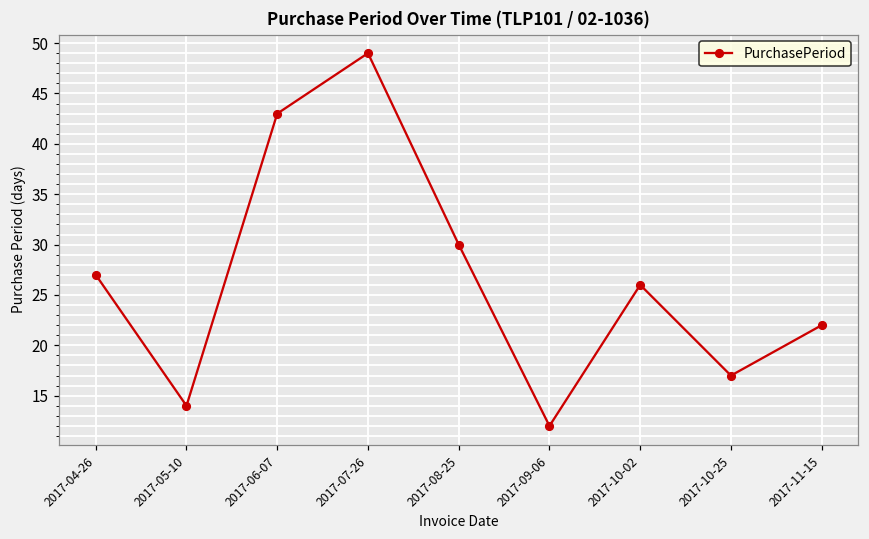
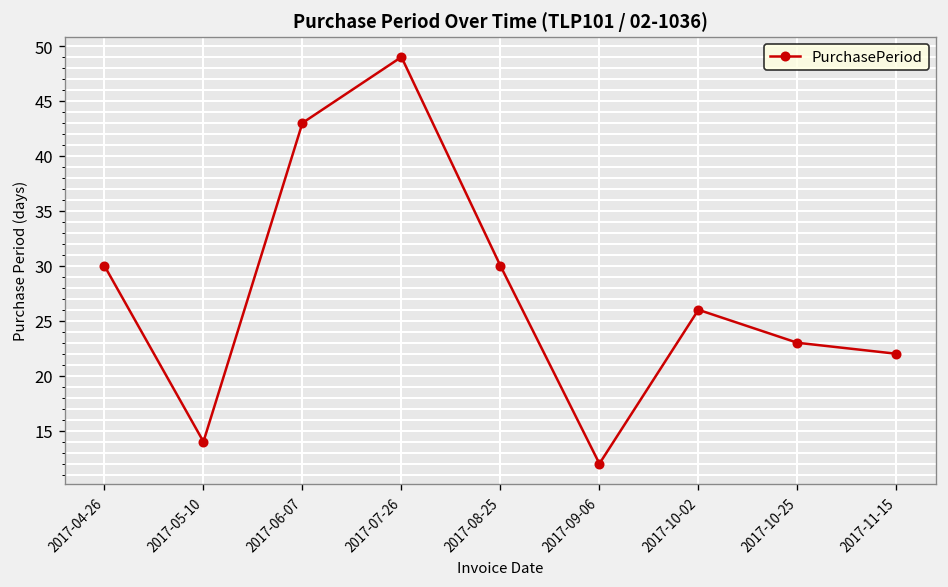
  {
-   "2017-04-26": 27,
+   "2017-04-26": 30,
    "2017-05-10": 14,
    "2017-06-07": 43,
    "2017-07-26": 49,
    "2017-08-25": 30,
    "2017-09-06": 12,
    "2017-10-02": 26,
-   "2017-10-25": 17,
+   "2017-10-25": 23,
    "2017-11-15": 22
  }
